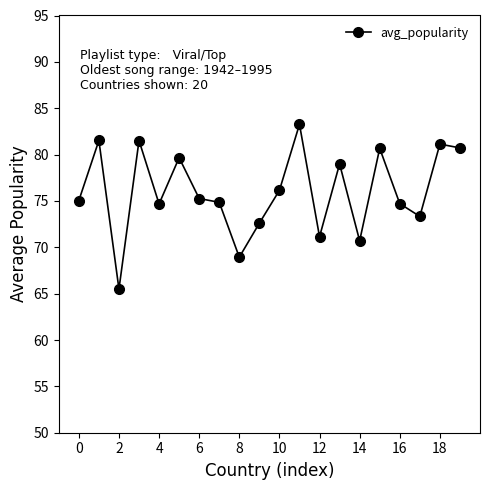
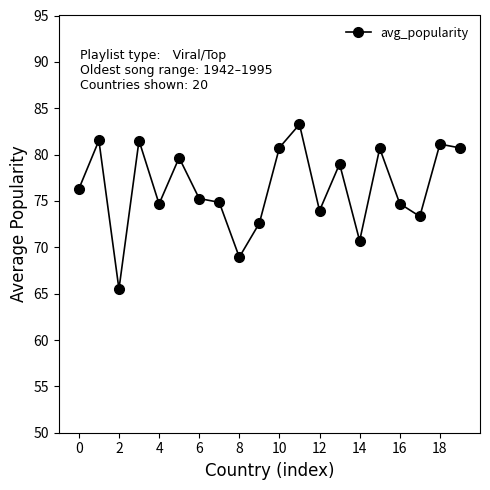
  {
-   "0": 75,
+   "0": 76,
    "2": 65,
    "4": 75,
    "6": 75,
    "8": 69,
-   "10": 76,
-   "12": 71,
+   "10": 81,
+   "12": 74,
    "14": 71,
    "16": 75,
    "18": 81
  }
